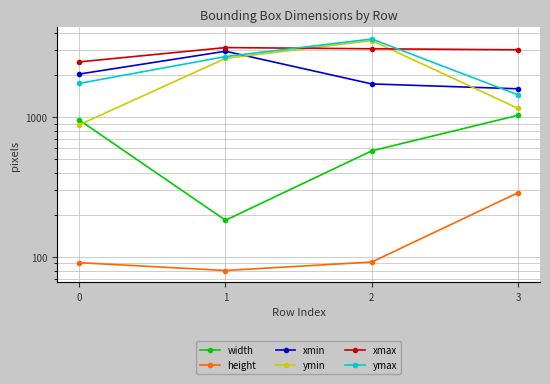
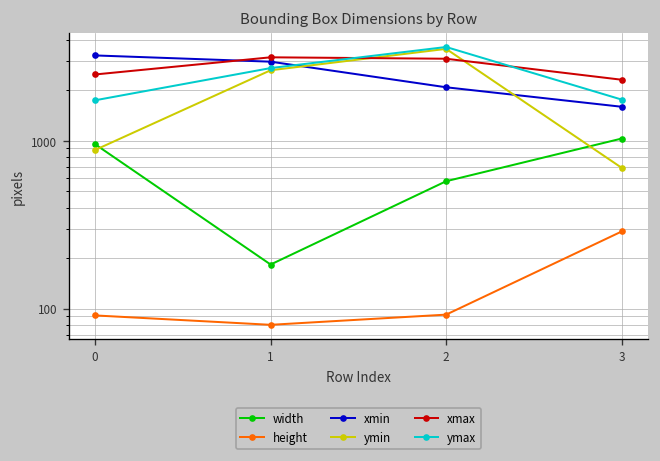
  {
    "width": {
      "0": 1000,
      "1": 180,
      "2": 570,
      "3": 1000
    },
    "height": {
      "0": 90,
      "1": 80,
      "2": 90,
      "3": 290
    },
    "xmin": {
-     "0": 2000,
+     "0": 3200,
      "1": 3000,
-     "2": 1700,
+     "2": 2100,
      "3": 1600
    },
    "ymin": {
      "0": 900,
-     "3": 1200
+     "3": 700
    },
    "xmax": {
      "0": 2500,
      "1": 3100,
      "2": 3100,
-     "3": 3000
+     "3": 2300
    },
    "ymax": {
      "0": 1700,
-     "3": 1400
+     "3": 1800
    }
  }
